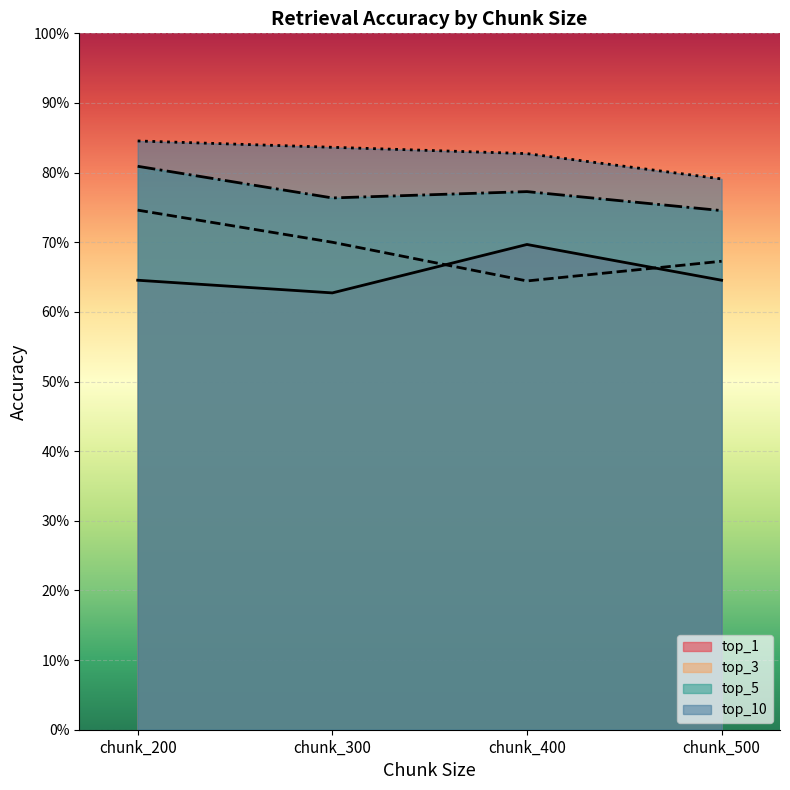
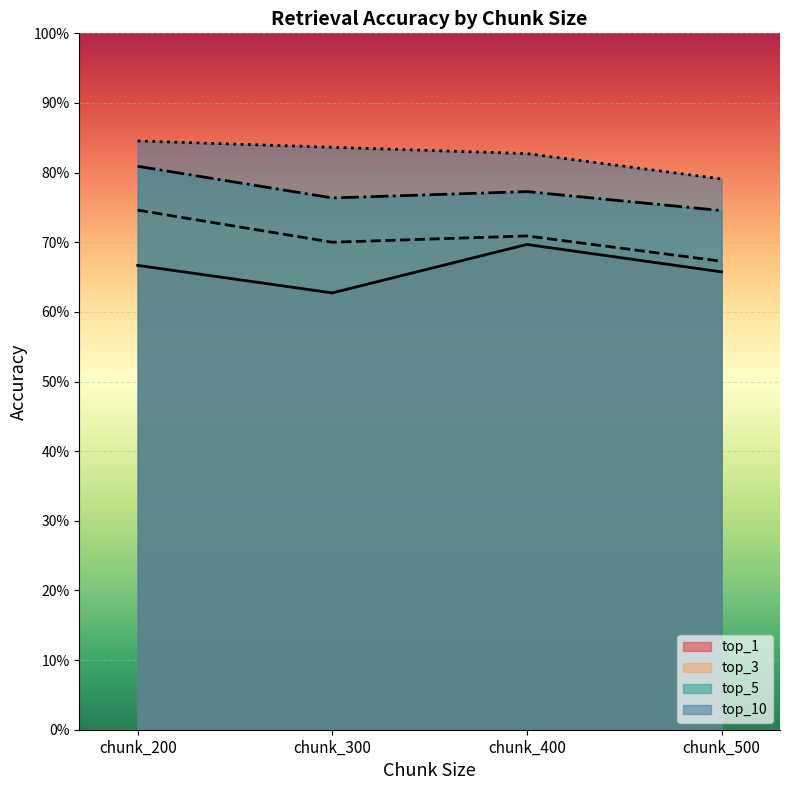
  {
    "top_1": {
-     "chunk_200": "65%",
+     "chunk_200": "67%",
      "chunk_300": "63%",
      "chunk_400": "70%",
-     "chunk_500": "65%"
+     "chunk_500": "66%"
    },
    "top_3": {
      "chunk_200": "75%",
      "chunk_300": "70%",
-     "chunk_400": "64%",
+     "chunk_400": "71%",
      "chunk_500": "67%"
    }
  }
